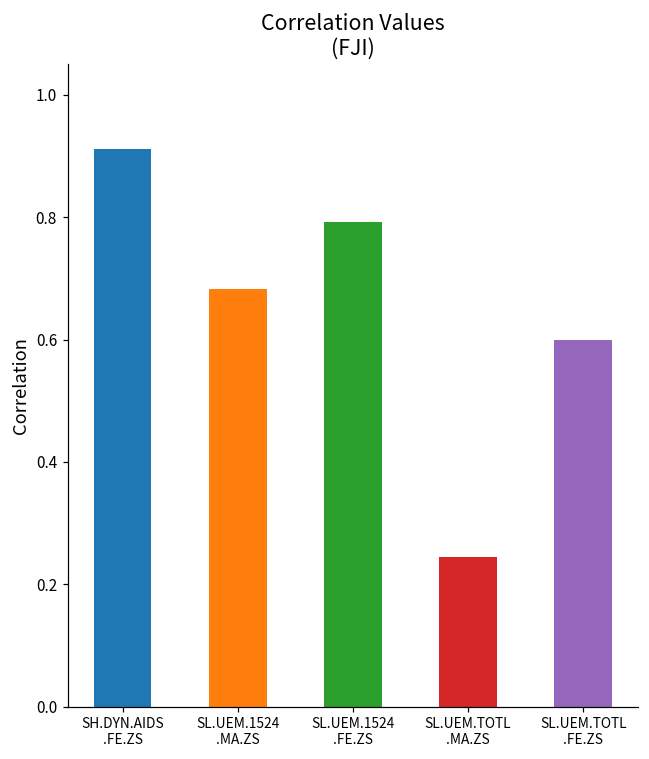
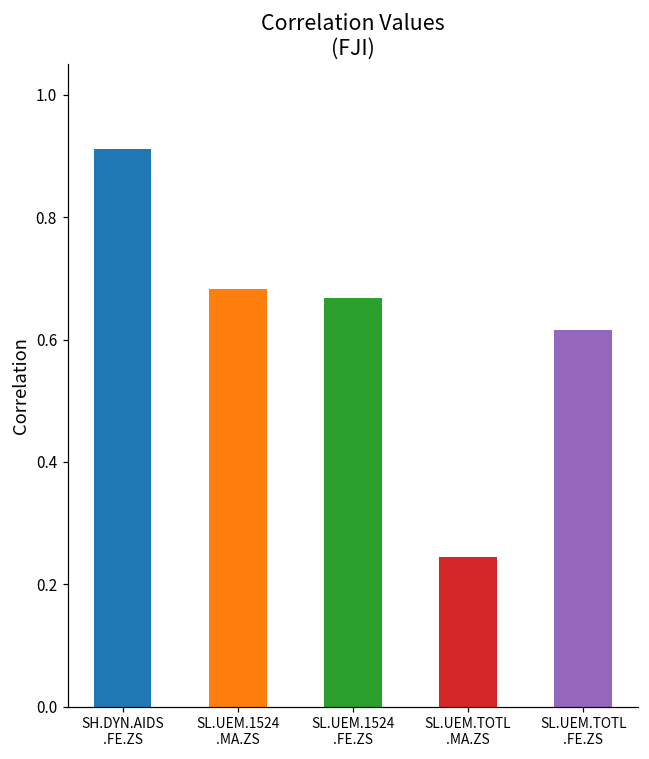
  {
    "SH.DYN.AIDS .FE.ZS": 0.91,
    "SL.UEM.1524 .MA.ZS": 0.68,
-   "SL.UEM.1524 .FE.ZS": 0.79,
+   "SL.UEM.1524 .FE.ZS": 0.67,
    "SL.UEM.TOTL .MA.ZS": 0.24,
-   "SL.UEM.TOTL .FE.ZS": 0.60
+   "SL.UEM.TOTL .FE.ZS": 0.62
  }
